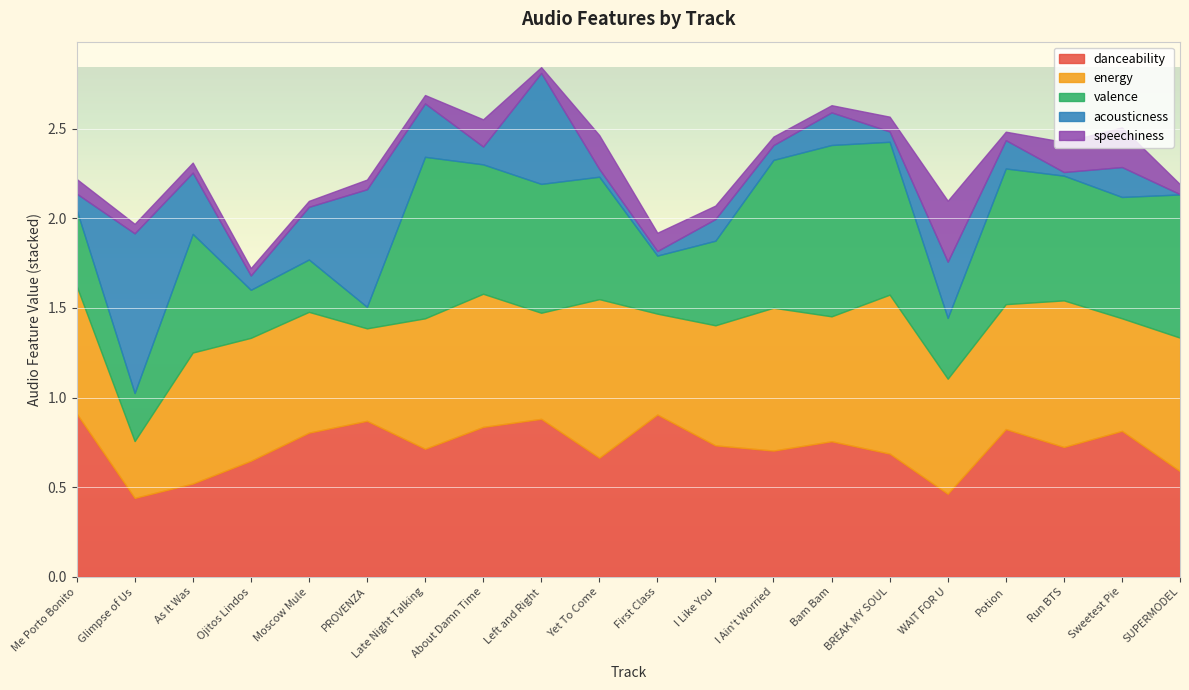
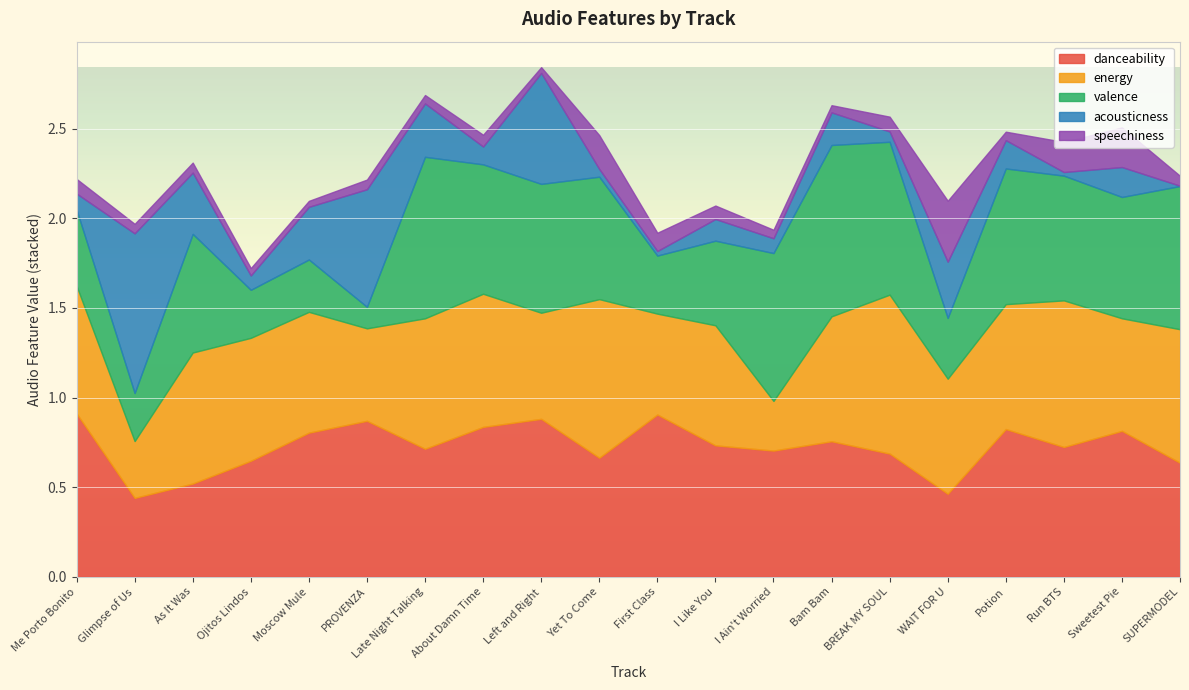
  {
    "danceability": {
      "Me Porto Bonito": 0.91,
      "Glimpse of Us": 0.44,
      "As It Was": 0.52,
      "Ojitos Lindos": 0.65,
      "Moscow Mule": 0.80,
      "PROVENZA": 0.87,
      "Late Night Talking": 0.71,
      "About Damn Time": 0.84,
      "Left and Right": 0.88,
      "Yet To Come": 0.66,
      "First Class": 0.91,
      "I Like You": 0.73,
      "I Ain't Worried": 0.70,
      "Bam Bam": 0.76,
      "BREAK MY SOUL": 0.69,
      "WAIT FOR U": 0.46,
      "Potion": 0.82,
      "Run BTS": 0.72,
      "Sweetest Pie": 0.81,
-     "SUPERMODEL": 0.59
+     "SUPERMODEL": 0.64
    },
    "energy": {
      "Me Porto Bonito": 0.71,
      "Glimpse of Us": 0.32,
      "As It Was": 0.73,
      "Ojitos Lindos": 0.69,
      "Moscow Mule": 0.67,
      "PROVENZA": 0.52,
      "Late Night Talking": 0.73,
      "About Damn Time": 0.74,
      "Left and Right": 0.59,
      "Yet To Come": 0.88,
      "First Class": 0.56,
      "I Like You": 0.67,
-     "I Ain't Worried": 0.80,
+     "I Ain't Worried": 0.28,
      "Bam Bam": 0.70,
      "BREAK MY SOUL": 0.89,
      "WAIT FOR U": 0.64,
      "Potion": 0.70,
      "Run BTS": 0.82,
      "Sweetest Pie": 0.63,
      "SUPERMODEL": 0.75
    },
    "valence": {
      "Me Porto Bonito": 0.43,
      "Glimpse of Us": 0.27,
      "As It Was": 0.66,
      "Ojitos Lindos": 0.27,
      "Moscow Mule": 0.29,
      "PROVENZA": 0.12,
      "Late Night Talking": 0.90,
      "About Damn Time": 0.72,
      "Left and Right": 0.72,
      "Yet To Come": 0.68,
      "First Class": 0.32,
      "I Like You": 0.47,
      "I Ain't Worried": 0.82,
      "Bam Bam": 0.96,
      "BREAK MY SOUL": 0.85,
      "WAIT FOR U": 0.34,
      "Potion": 0.76,
      "Run BTS": 0.70,
      "Sweetest Pie": 0.68
    },
    "acousticness": {
      "Me Porto Bonito": 0.09,
      "Glimpse of Us": 0.89,
      "As It Was": 0.34,
      "Ojitos Lindos": 0.08,
      "Moscow Mule": 0.29,
      "PROVENZA": 0.66,
      "Late Night Talking": 0.30,
      "About Damn Time": 0.10,
      "Left and Right": 0.62,
      "Yet To Come": 0.04,
      "First Class": 0.03,
      "I Like You": 0.12,
      "I Ain't Worried": 0.08,
      "Bam Bam": 0.18,
      "BREAK MY SOUL": 0.06,
      "WAIT FOR U": 0.31,
      "Potion": 0.16,
      "Run BTS": 0.02,
      "Sweetest Pie": 0.17
    },
    "speechiness": {
      "Me Porto Bonito": 0.08,
      "Glimpse of Us": 0.05,
      "As It Was": 0.06,
      "Ojitos Lindos": 0.04,
      "Moscow Mule": 0.03,
      "PROVENZA": 0.05,
      "Late Night Talking": 0.05,
-     "About Damn Time": 0.15,
+     "About Damn Time": 0.07,
      "Left and Right": 0.03,
      "Yet To Come": 0.19,
      "First Class": 0.10,
      "I Like You": 0.08,
      "I Ain't Worried": 0.05,
      "Bam Bam": 0.04,
      "BREAK MY SOUL": 0.08,
      "WAIT FOR U": 0.34,
      "Potion": 0.05,
      "SUPERMODEL": 0.06
    }
  }
